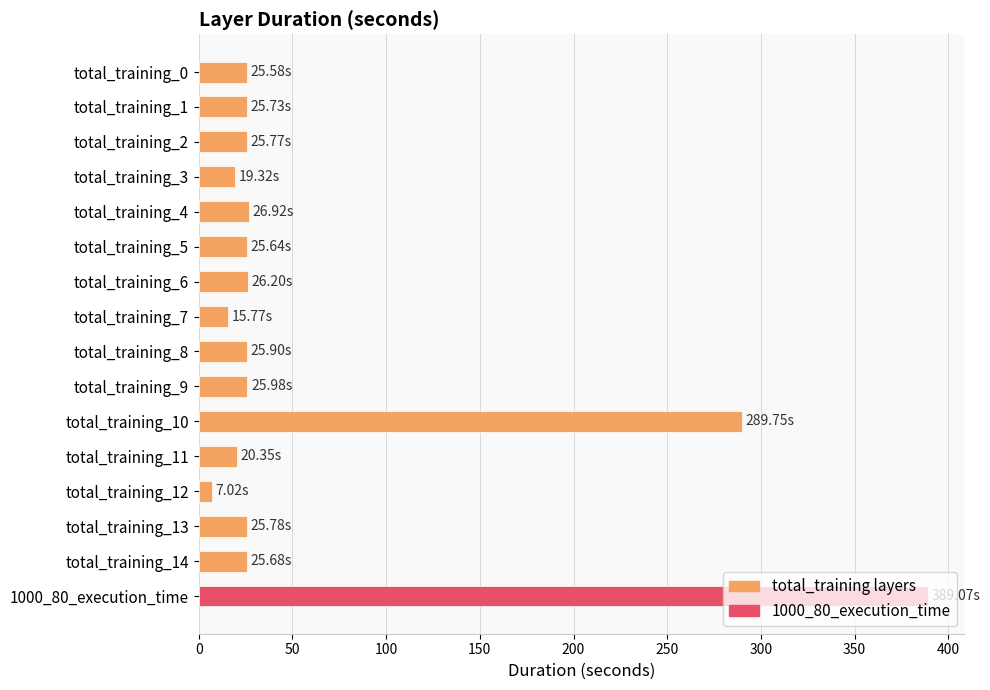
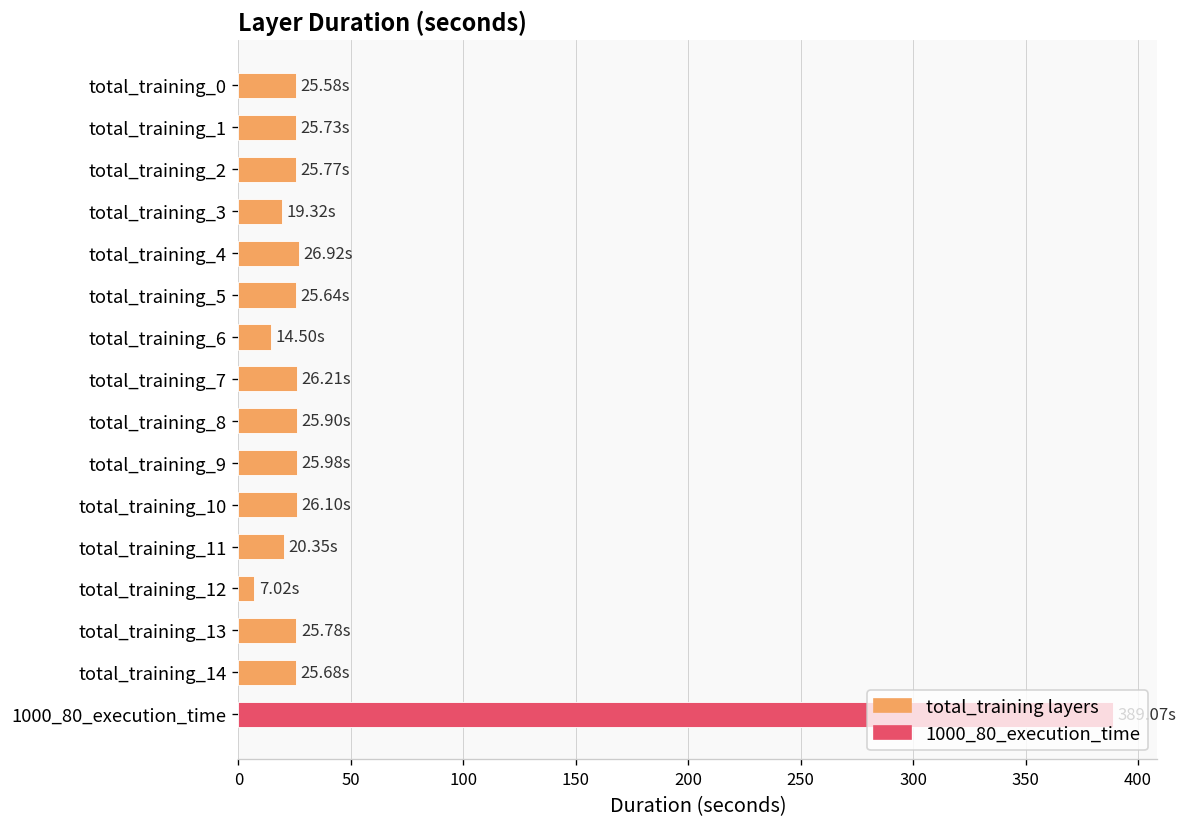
  {
    "total_training_0": "25.58s",
    "total_training_1": "25.73s",
    "total_training_2": "25.77s",
    "total_training_3": "19.32s",
    "total_training_4": "26.92s",
    "total_training_5": "25.64s",
-   "total_training_6": "26.20s",
-   "total_training_7": "15.77s",
+   "total_training_6": "14.50s",
+   "total_training_7": "26.21s",
    "total_training_8": "25.90s",
    "total_training_9": "25.98s",
-   "total_training_10": "289.75s",
+   "total_training_10": "26.10s",
    "total_training_11": "20.35s",
    "total_training_12": "7.02s",
    "total_training_13": "25.78s",
    "total_training_14": "25.68s"
  }
